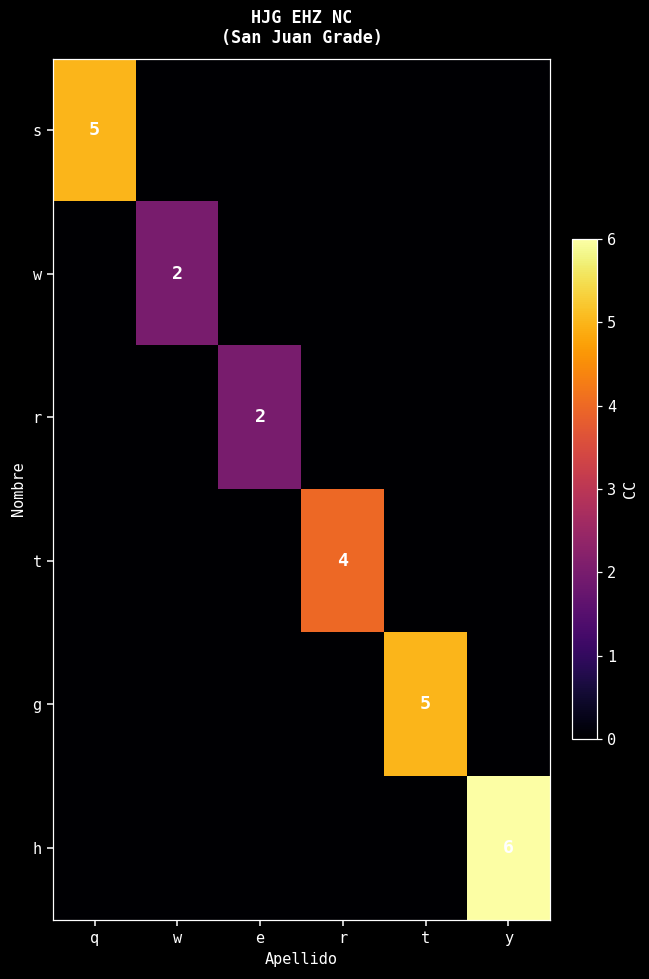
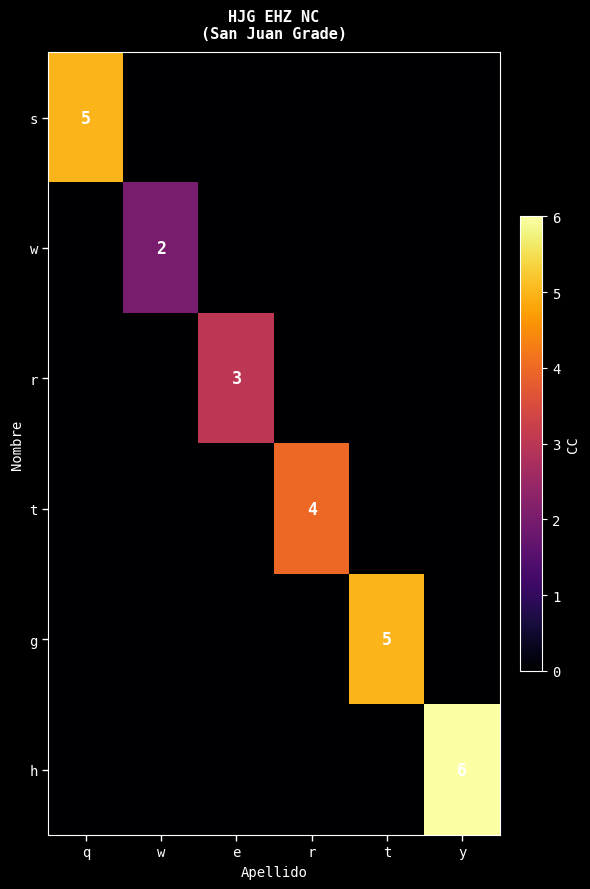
  {
    "s": {
      "q": 5
    },
    "w": {
      "w": 2
    },
    "r": {
-     "e": 2
+     "e": 3
    },
    "t": {
      "r": 4
    },
    "g": {
      "t": 5
    },
    "h": {
      "y": 6
    }
  }
